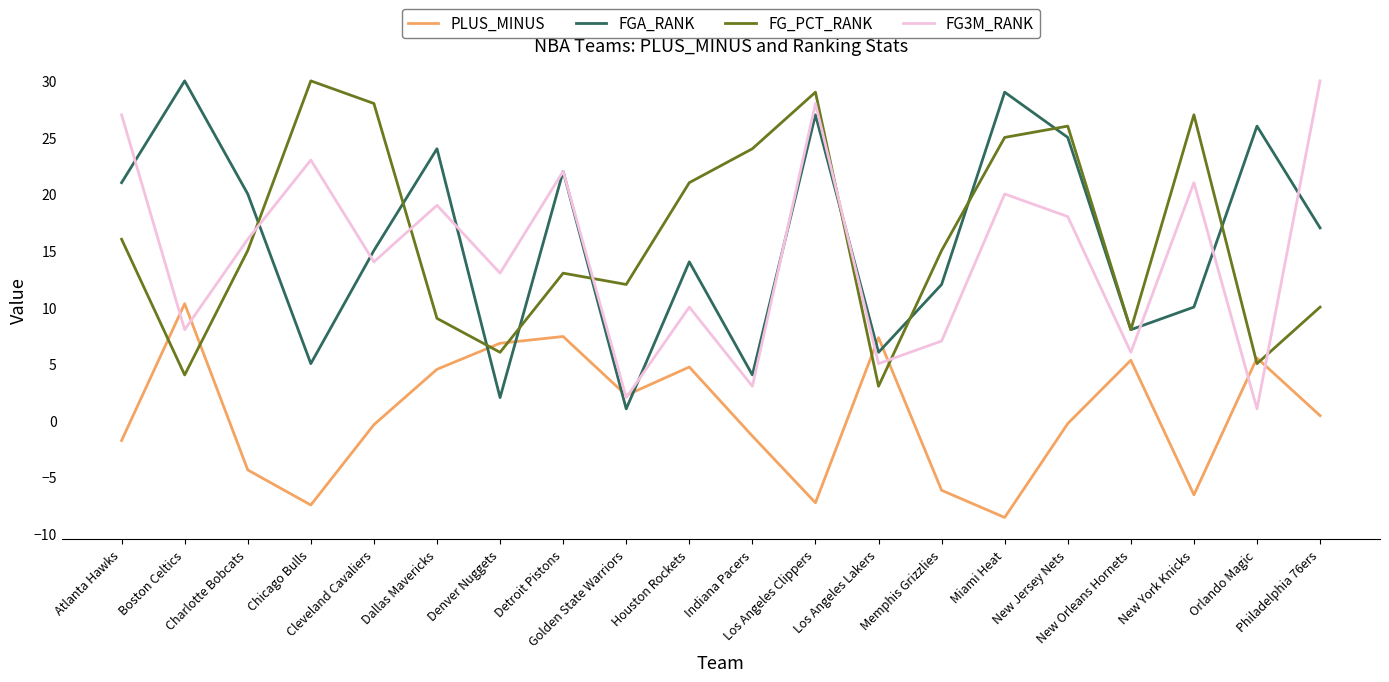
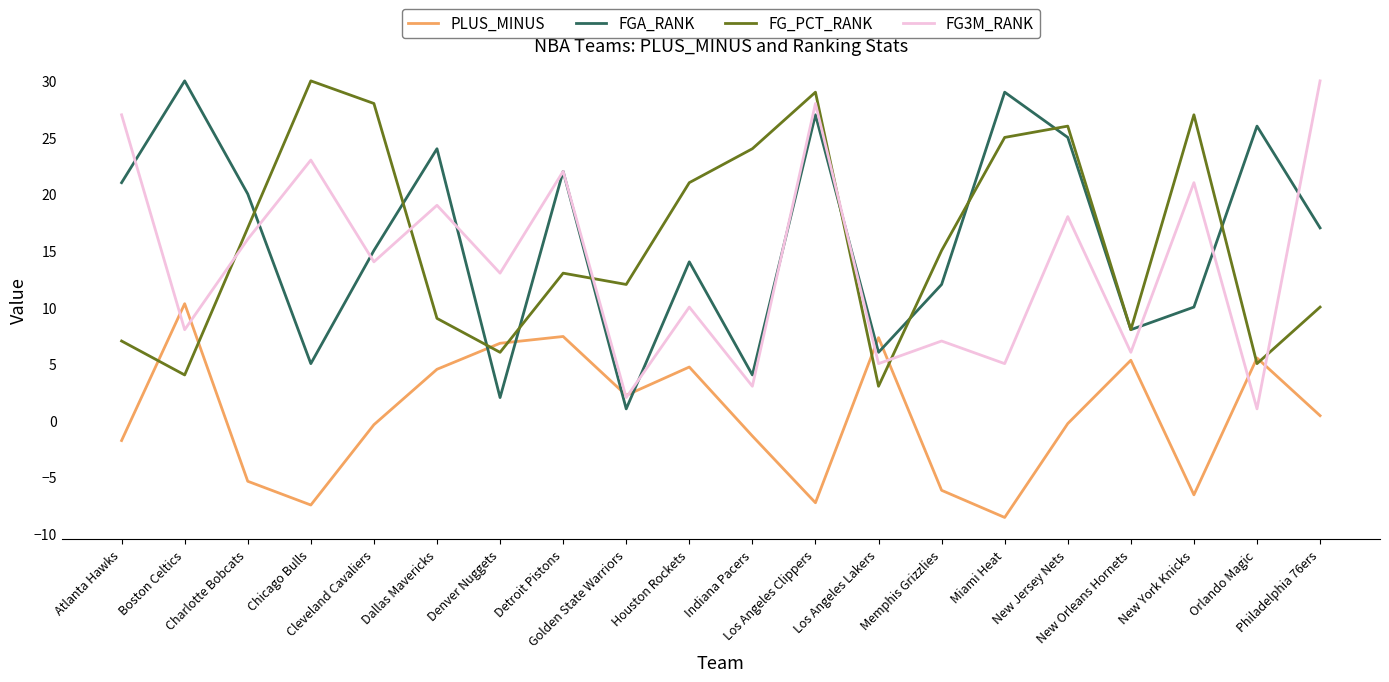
  {
    "PLUS_MINUS": {
      "Atlanta Hawks": -1.8,
      "Boston Celtics": 10.3,
-     "Charlotte Bobcats": -4.4,
+     "Charlotte Bobcats": -5.4,
      "Chicago Bulls": -7.5,
      "Cleveland Cavaliers": -0.4,
      "Dallas Mavericks": 4.5,
      "Denver Nuggets": 6.8,
      "Detroit Pistons": 7.4,
      "Houston Rockets": 4.7,
      "Indiana Pacers": -1.4,
      "Los Angeles Clippers": -7.3,
      "Los Angeles Lakers": 7.3,
      "Memphis Grizzlies": -6.2,
      "Miami Heat": -8.6,
      "New Jersey Nets": -0.3,
      "New Orleans Hornets": 5.3,
      "New York Knicks": -6.6,
      "Orlando Magic": 5.5,
      "Philadelphia 76ers": 0.4
    },
    "FGA_RANK": {
      "Atlanta Hawks": 21.0,
      "Boston Celtics": 30.0,
      "Charlotte Bobcats": 20.0,
      "Chicago Bulls": 5.0,
      "Cleveland Cavaliers": 15.0,
      "Dallas Mavericks": 24.0,
      "Denver Nuggets": 2.0,
      "Golden State Warriors": 1.0,
      "Houston Rockets": 14.0,
      "Indiana Pacers": 4.0,
      "Los Angeles Clippers": 27.0,
      "Los Angeles Lakers": 6.0,
      "Memphis Grizzlies": 12.0,
      "Miami Heat": 29.0,
      "New Jersey Nets": 25.0,
      "New York Knicks": 10.0,
      "Orlando Magic": 26.0,
      "Philadelphia 76ers": 17.0
    },
    "FG_PCT_RANK": {
-     "Atlanta Hawks": 16,
+     "Atlanta Hawks": 7,
      "Boston Celtics": 4,
-     "Charlotte Bobcats": 15,
+     "Charlotte Bobcats": 17,
      "Chicago Bulls": 30,
      "Cleveland Cavaliers": 28,
      "Dallas Mavericks": 9,
      "Denver Nuggets": 6,
      "Detroit Pistons": 13,
      "Golden State Warriors": 12,
      "Houston Rockets": 21,
      "Indiana Pacers": 24,
      "Los Angeles Clippers": 29,
      "Los Angeles Lakers": 3,
      "Memphis Grizzlies": 15,
      "Miami Heat": 25,
      "New Jersey Nets": 26,
      "New York Knicks": 27,
      "Orlando Magic": 5,
      "Philadelphia 76ers": 10
    },
    "FG3M_RANK": {
      "Atlanta Hawks": 27,
      "Boston Celtics": 8,
      "Charlotte Bobcats": 16,
      "Chicago Bulls": 23,
      "Cleveland Cavaliers": 14,
      "Dallas Mavericks": 19,
      "Denver Nuggets": 13,
      "Houston Rockets": 10,
      "Indiana Pacers": 3,
      "Los Angeles Clippers": 28,
      "Los Angeles Lakers": 5,
      "Memphis Grizzlies": 7,
-     "Miami Heat": 20,
+     "Miami Heat": 5,
      "New Jersey Nets": 18,
      "New Orleans Hornets": 6,
      "New York Knicks": 21,
      "Orlando Magic": 1,
      "Philadelphia 76ers": 30
    }
  }
